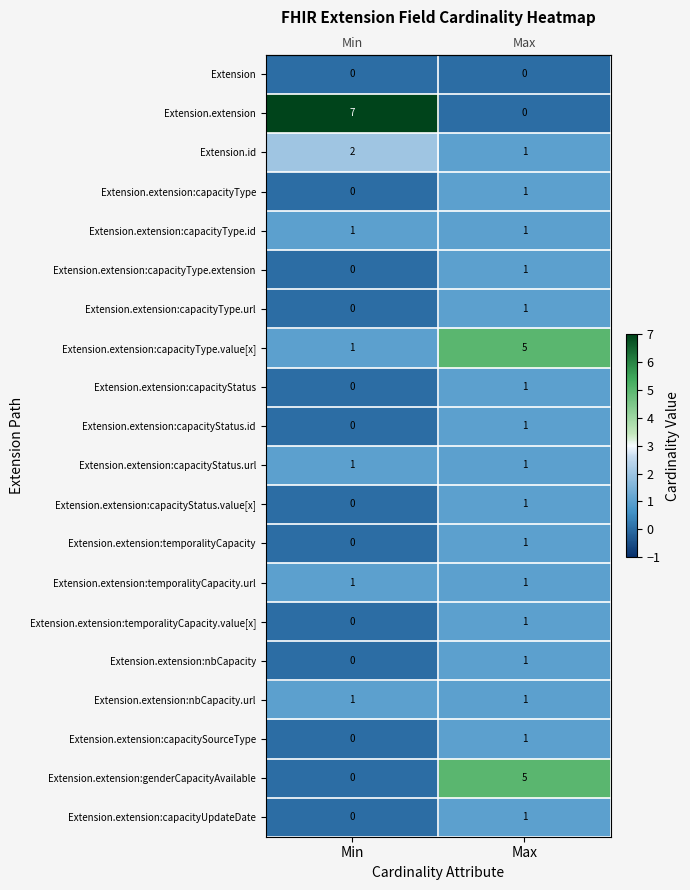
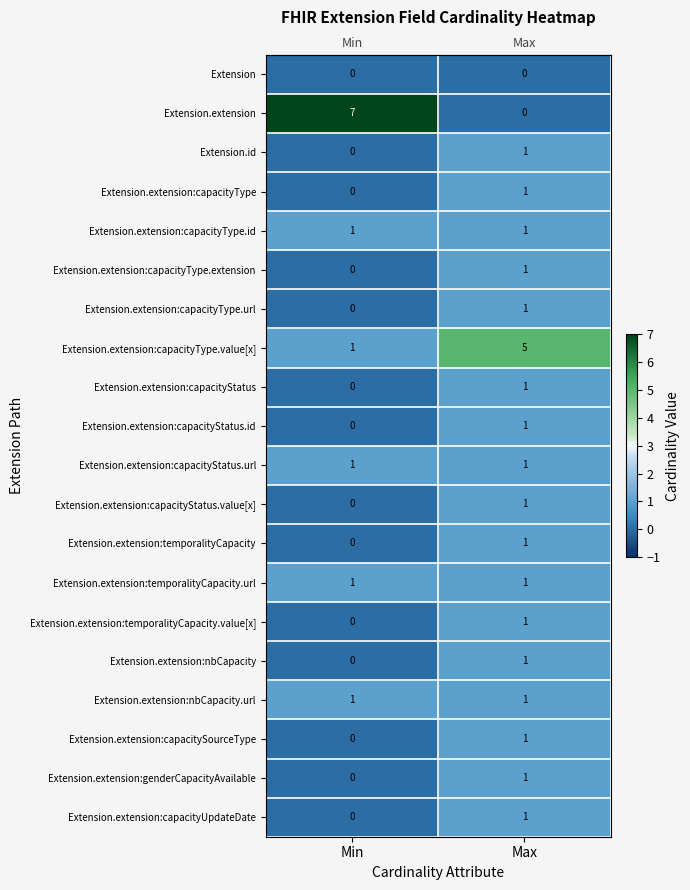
  {
    "Extension": {
      "Min": 0,
      "Max": 0
    },
    "Extension.extension": {
      "Min": 7,
      "Max": 0
    },
    "Extension.id": {
-     "Min": 2,
+     "Min": 0,
      "Max": 1
    },
    "Extension.extension:capacityType": {
      "Min": 0,
      "Max": 1
    },
    "Extension.extension:capacityType.id": {
      "Min": 1,
      "Max": 1
    },
    "Extension.extension:capacityType.extension": {
      "Min": 0,
      "Max": 1
    },
    "Extension.extension:capacityType.url": {
      "Min": 0,
      "Max": 1
    },
    "Extension.extension:capacityType.value[x]": {
      "Min": 1,
      "Max": 5
    },
    "Extension.extension:capacityStatus": {
      "Min": 0,
      "Max": 1
    },
    "Extension.extension:capacityStatus.id": {
      "Min": 0,
      "Max": 1
    },
    "Extension.extension:capacityStatus.url": {
      "Min": 1,
      "Max": 1
    },
    "Extension.extension:capacityStatus.value[x]": {
      "Min": 0,
      "Max": 1
    },
    "Extension.extension:temporalityCapacity": {
      "Min": 0,
      "Max": 1
    },
    "Extension.extension:temporalityCapacity.url": {
      "Min": 1,
      "Max": 1
    },
    "Extension.extension:temporalityCapacity.value[x]": {
      "Min": 0,
      "Max": 1
    },
    "Extension.extension:nbCapacity": {
      "Min": 0,
      "Max": 1
    },
    "Extension.extension:nbCapacity.url": {
      "Min": 1,
      "Max": 1
    },
    "Extension.extension:capacitySourceType": {
      "Min": 0,
      "Max": 1
    },
    "Extension.extension:genderCapacityAvailable": {
      "Min": 0,
-     "Max": 5
+     "Max": 1
    },
    "Extension.extension:capacityUpdateDate": {
      "Min": 0,
      "Max": 1
    }
  }
